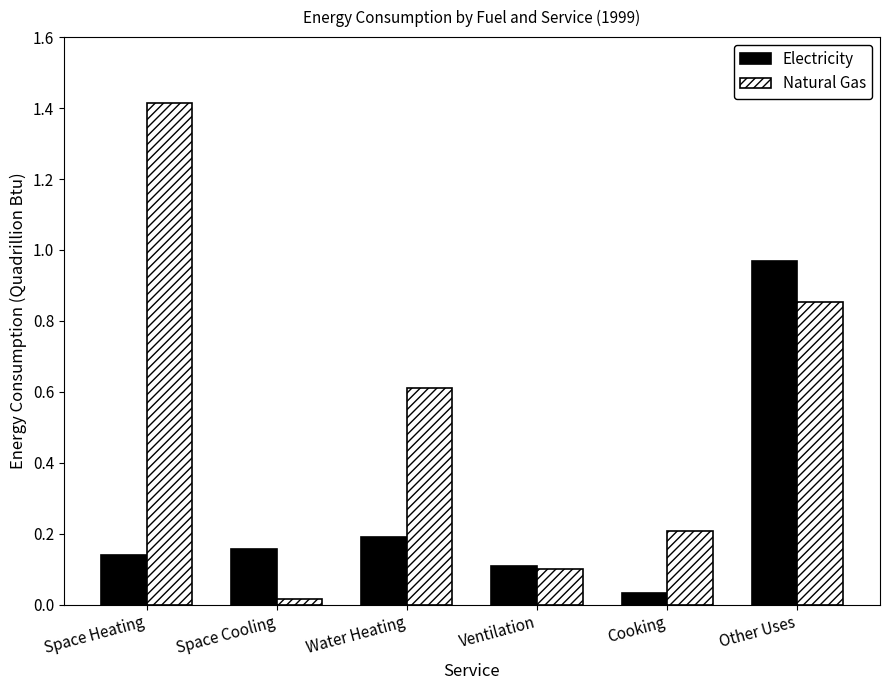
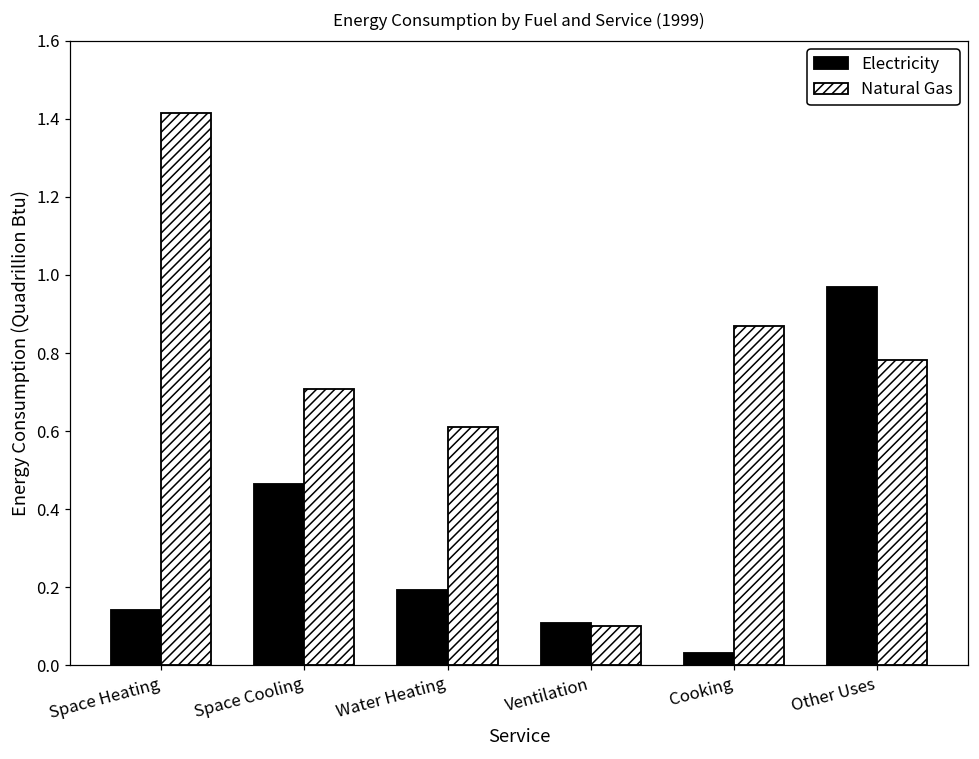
  {
    "Electricity": {
      "Space Heating": 0.14,
-     "Space Cooling": 0.16,
+     "Space Cooling": 0.46,
      "Water Heating": 0.19,
      "Ventilation": 0.11,
      "Cooking": 0.03,
      "Other Uses": 0.97
    },
    "Natural Gas": {
      "Space Heating": 1.41,
-     "Space Cooling": 0.02,
+     "Space Cooling": 0.71,
      "Water Heating": 0.61,
      "Ventilation": 0.10,
-     "Cooking": 0.21,
-     "Other Uses": 0.85
+     "Cooking": 0.87,
+     "Other Uses": 0.78
    }
  }
